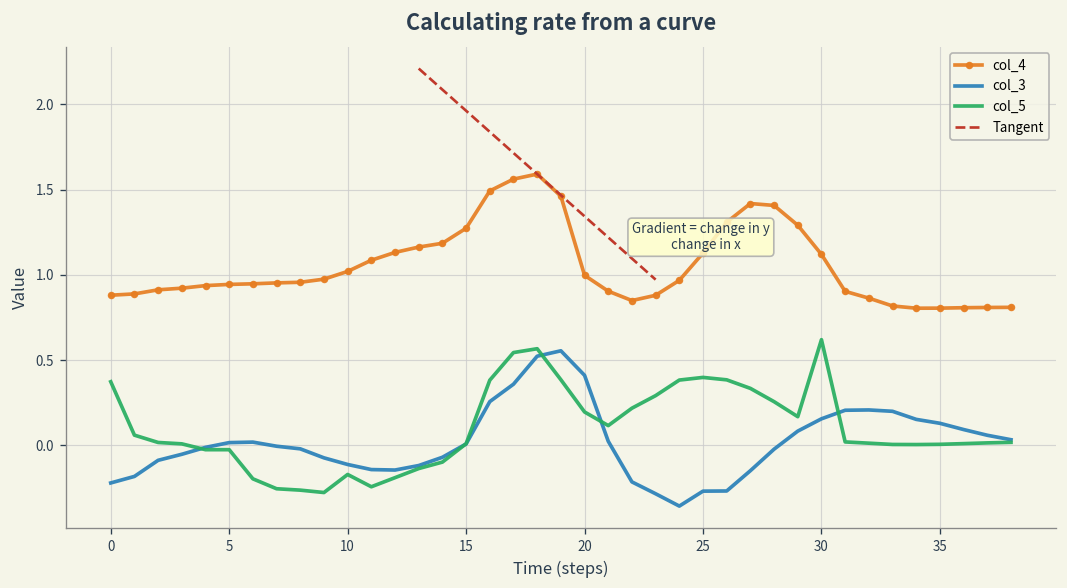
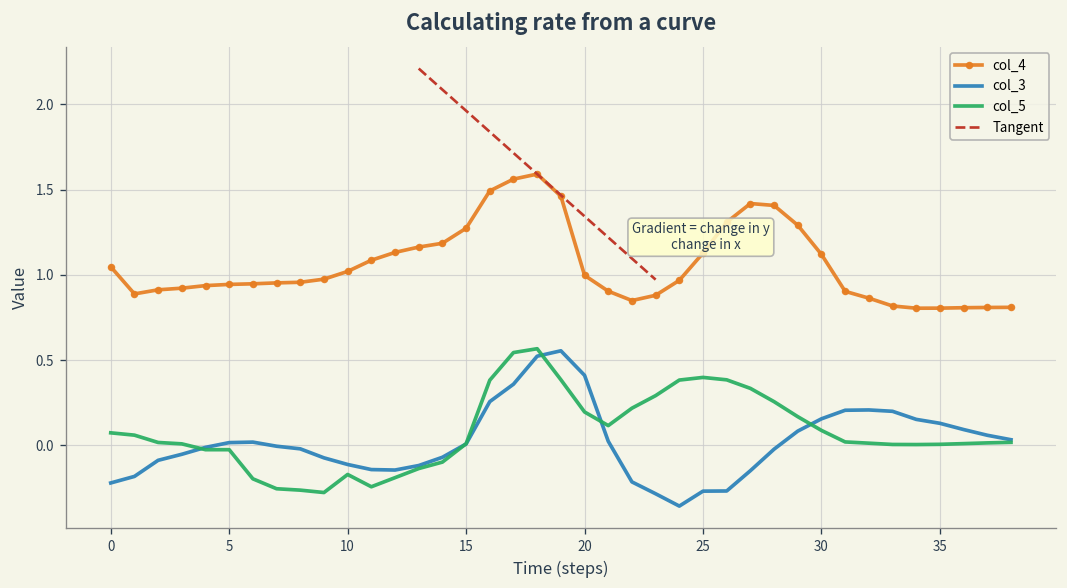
  {
    "col_4": {
-     "0": 0.88,
+     "0": 1.05,
      "5": 0.94,
      "10": 1.02,
      "15": 1.27,
      "20": 1.00,
      "30": 1.12,
      "35": 0.80
    },
    "col_3": {
      "0": -0.22,
      "5": 0.02,
      "10": -0.11,
      "20": 0.41,
      "25": -0.27,
      "30": 0.16,
      "35": 0.13
    },
    "col_5": {
-     "0": 0.37,
+     "0": 0.07,
      "5": -0.03,
      "10": -0.17,
      "20": 0.20,
      "25": 0.40,
-     "30": 0.62,
+     "30": 0.09,
      "35": 0.01
    }
  }
